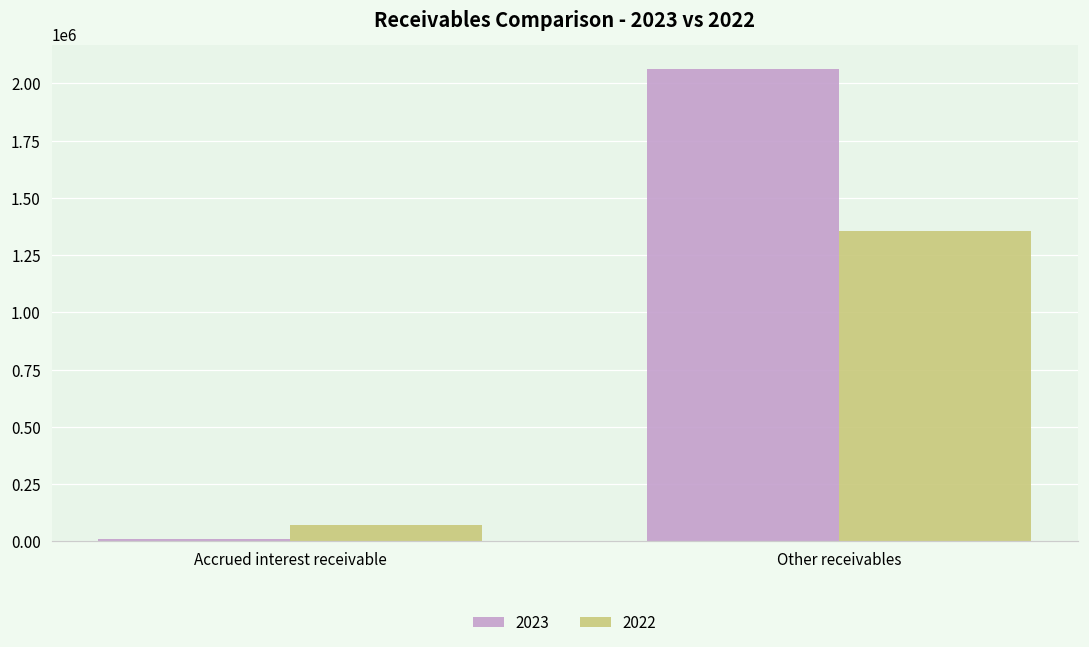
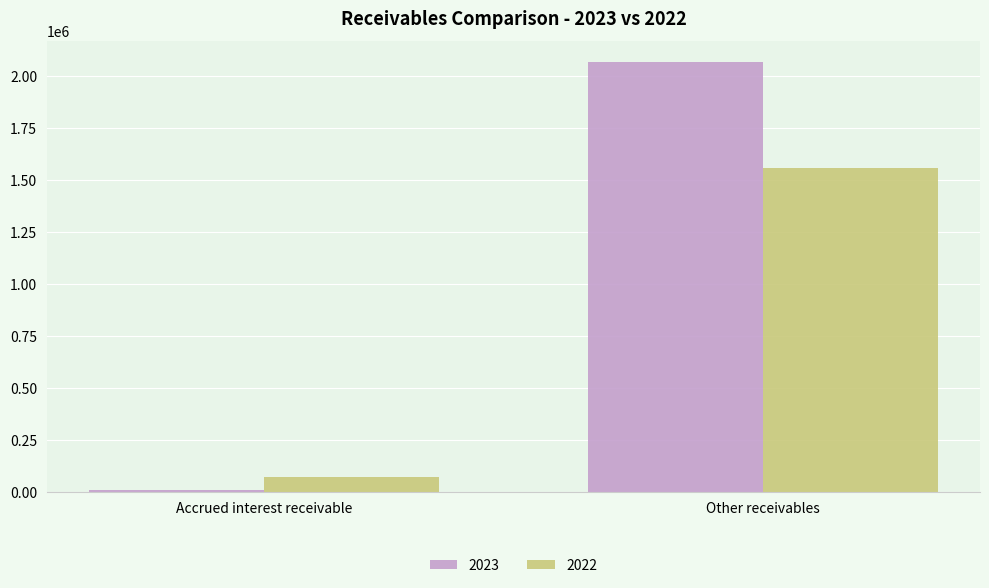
  {
    "2023": {
      "Other receivables": 2060000
    },
    "2022": {
      "Accrued interest receivable": 70000,
-     "Other receivables": 1360000
+     "Other receivables": 1560000
    }
  }
